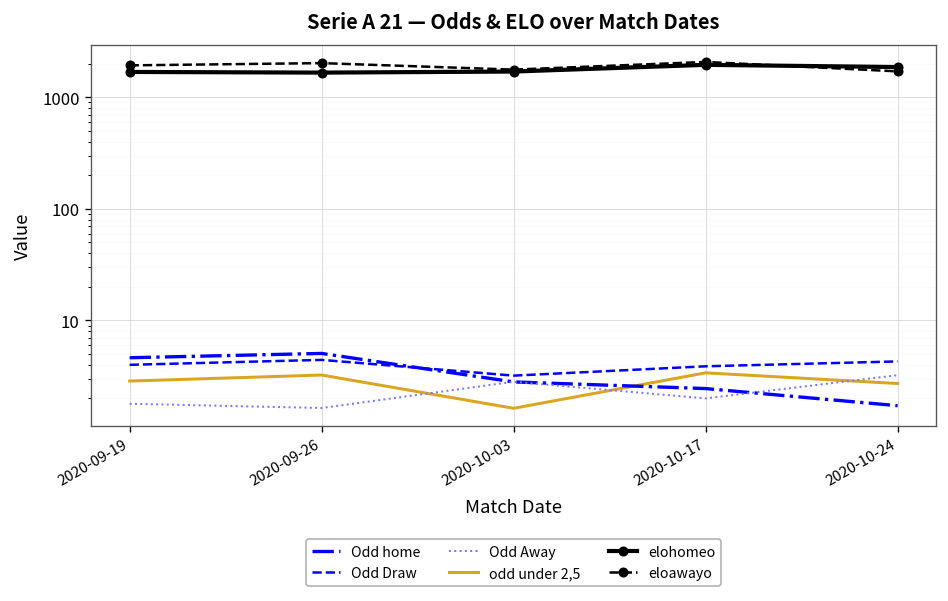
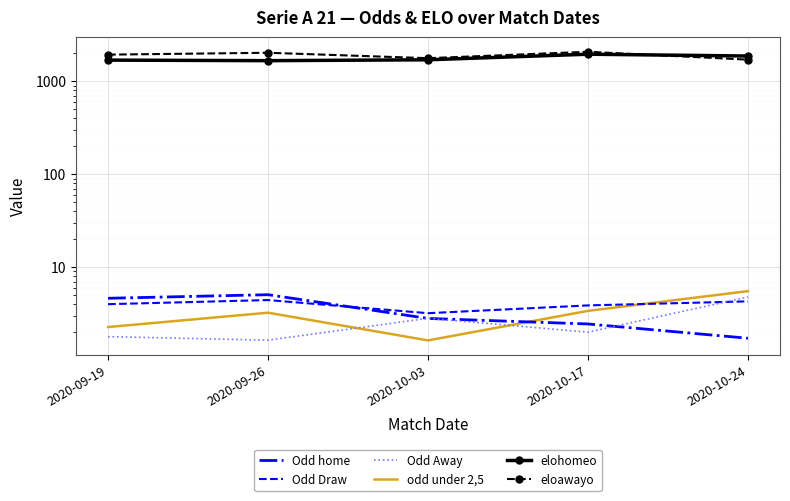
  {
    "Odd Away": {
      "2020-09-19": 1.8,
      "2020-09-26": 1.6,
      "2020-10-17": 2.0,
-     "2020-10-24": 3.2
+     "2020-10-24": 5
    },
    "odd under 2,5": {
-     "2020-09-19": 2.9,
+     "2020-09-19": 2.3,
      "2020-09-26": 3.2,
      "2020-10-03": 1.6,
      "2020-10-17": 3.4,
-     "2020-10-24": 2.7
+     "2020-10-24": 6
    }
  }
